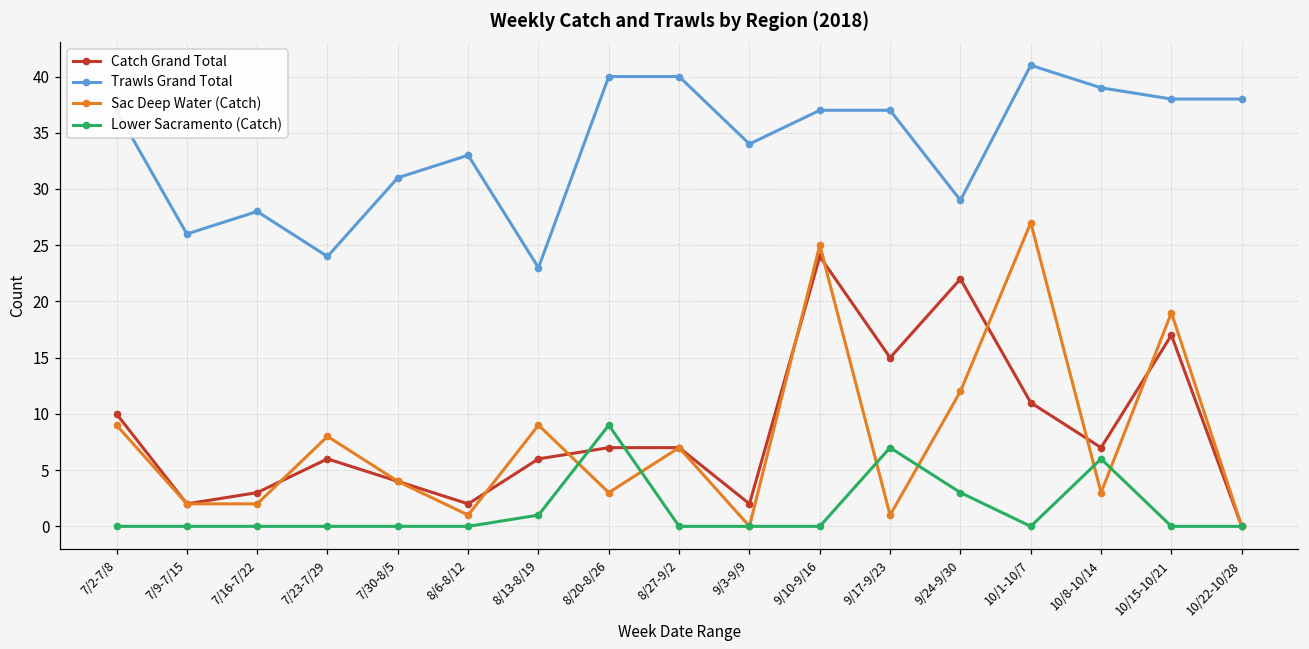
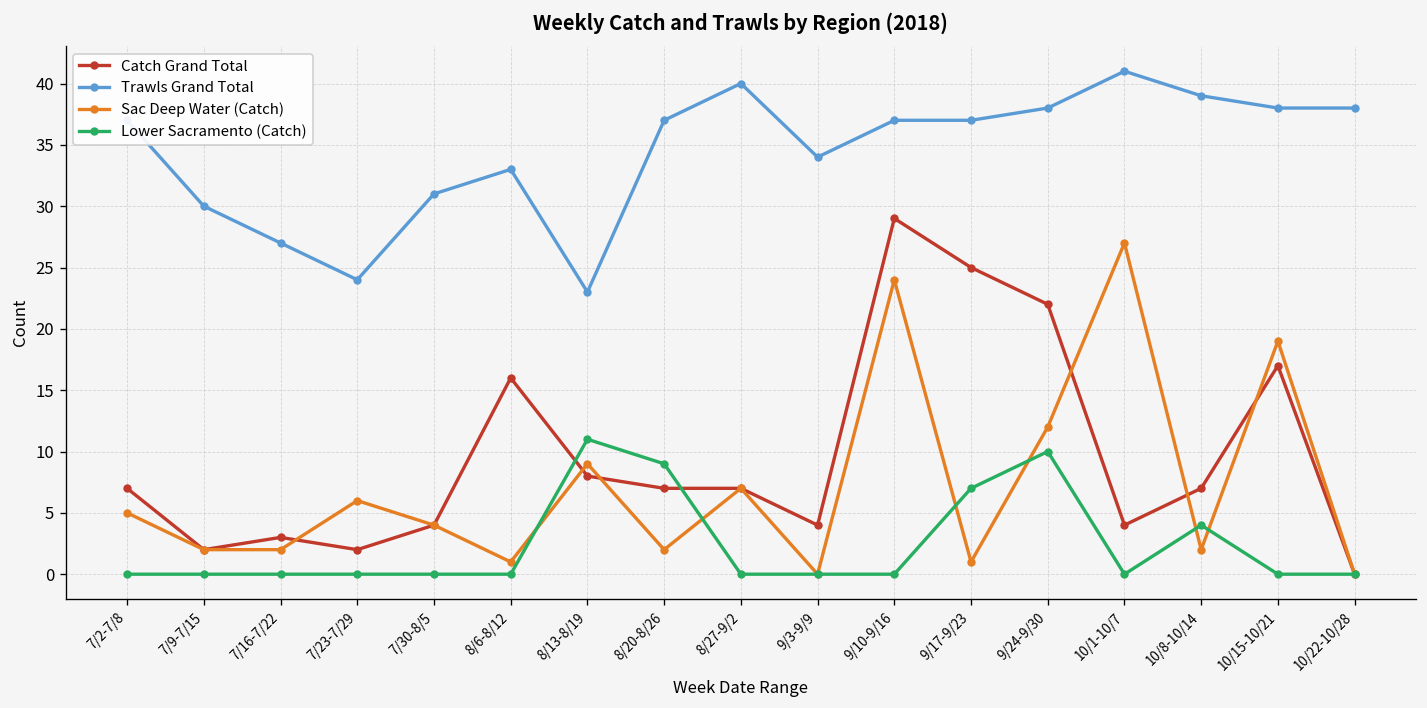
  {
    "Catch Grand Total": {
-     "7/2-7/8": 10,
+     "7/2-7/8": 7,
      "7/16-7/22": 3,
-     "7/23-7/29": 6,
-     "8/6-8/12": 2,
-     "8/13-8/19": 6,
+     "7/23-7/29": 2,
+     "8/6-8/12": 16,
+     "8/13-8/19": 8,
      "8/20-8/26": 7,
-     "9/3-9/9": 2,
-     "9/10-9/16": 24,
-     "9/17-9/23": 15,
+     "9/3-9/9": 4,
+     "9/10-9/16": 29,
+     "9/17-9/23": 25,
      "9/24-9/30": 22,
-     "10/1-10/7": 11,
+     "10/1-10/7": 4,
      "10/8-10/14": 7,
      "10/15-10/21": 17
    },
    "Trawls Grand Total": {
-     "7/9-7/15": 26,
-     "7/16-7/22": 28,
+     "7/9-7/15": 30,
+     "7/16-7/22": 27,
      "7/23-7/29": 24,
      "7/30-8/5": 31,
      "8/6-8/12": 33,
      "8/13-8/19": 23,
-     "8/20-8/26": 40,
+     "8/20-8/26": 37,
      "8/27-9/2": 40,
      "9/3-9/9": 34,
      "9/10-9/16": 37,
      "9/17-9/23": 37,
-     "9/24-9/30": 29,
+     "9/24-9/30": 38,
      "10/1-10/7": 41,
      "10/8-10/14": 39,
      "10/15-10/21": 38,
      "10/22-10/28": 38
    },
    "Sac Deep Water (Catch)": {
-     "7/2-7/8": 9,
+     "7/2-7/8": 5,
      "7/16-7/22": 2,
-     "7/23-7/29": 8,
+     "7/23-7/29": 6,
      "8/6-8/12": 1,
      "8/13-8/19": 9,
-     "8/20-8/26": 3,
-     "9/10-9/16": 25,
+     "8/20-8/26": 2,
+     "9/10-9/16": 24,
      "9/17-9/23": 1,
      "9/24-9/30": 12,
      "10/1-10/7": 27,
-     "10/8-10/14": 3,
+     "10/8-10/14": 2,
      "10/15-10/21": 19
    },
    "Lower Sacramento (Catch)": {
      "7/2-7/8": 0,
      "7/9-7/15": 0,
      "7/16-7/22": 0,
      "7/23-7/29": 0,
      "7/30-8/5": 0,
      "8/6-8/12": 0,
-     "8/13-8/19": 1,
+     "8/13-8/19": 11,
      "8/20-8/26": 9,
      "8/27-9/2": 0,
      "9/10-9/16": 0,
      "9/17-9/23": 7,
-     "9/24-9/30": 3,
+     "9/24-9/30": 10,
      "10/1-10/7": 0,
-     "10/8-10/14": 6,
+     "10/8-10/14": 4,
      "10/15-10/21": 0
    }
  }
